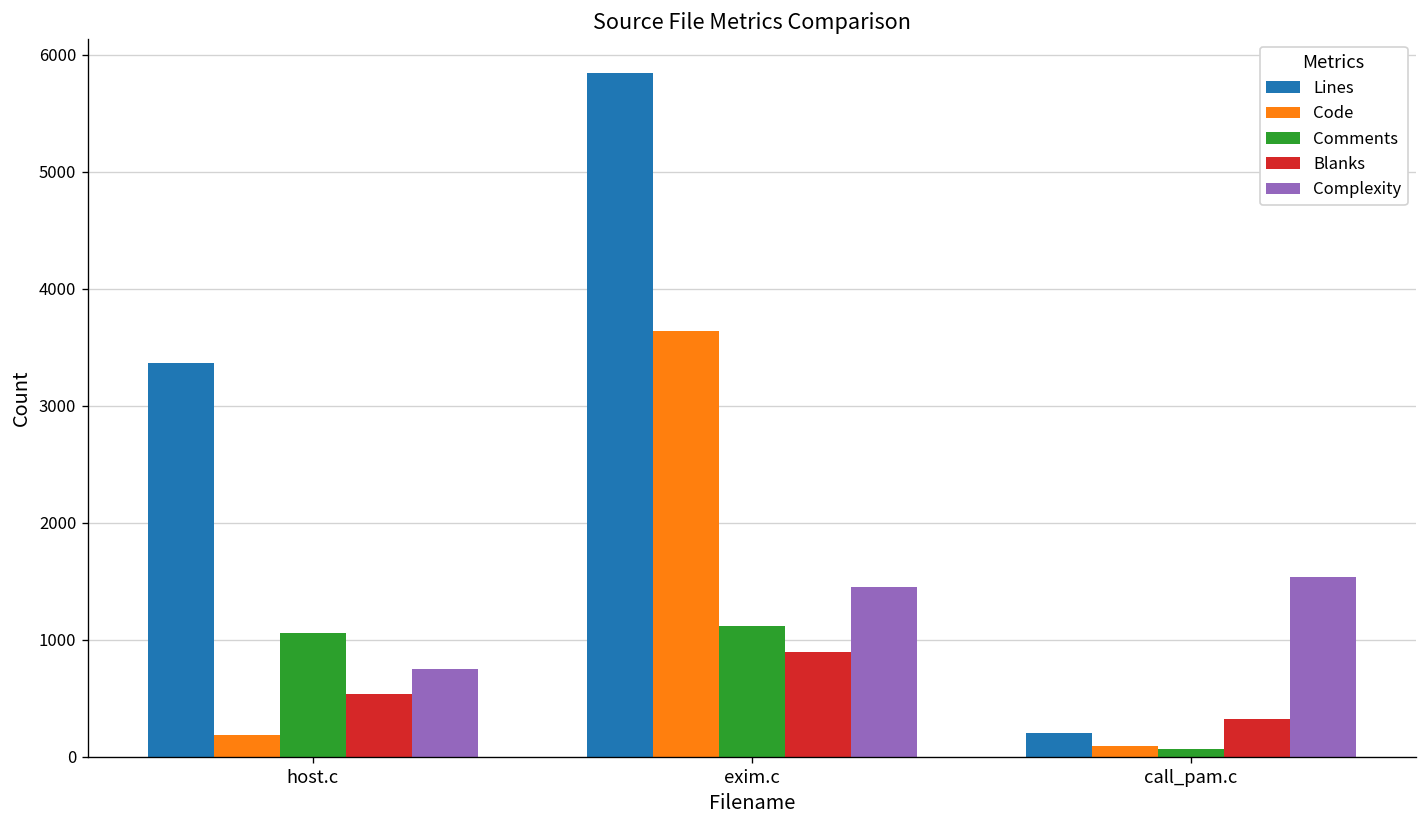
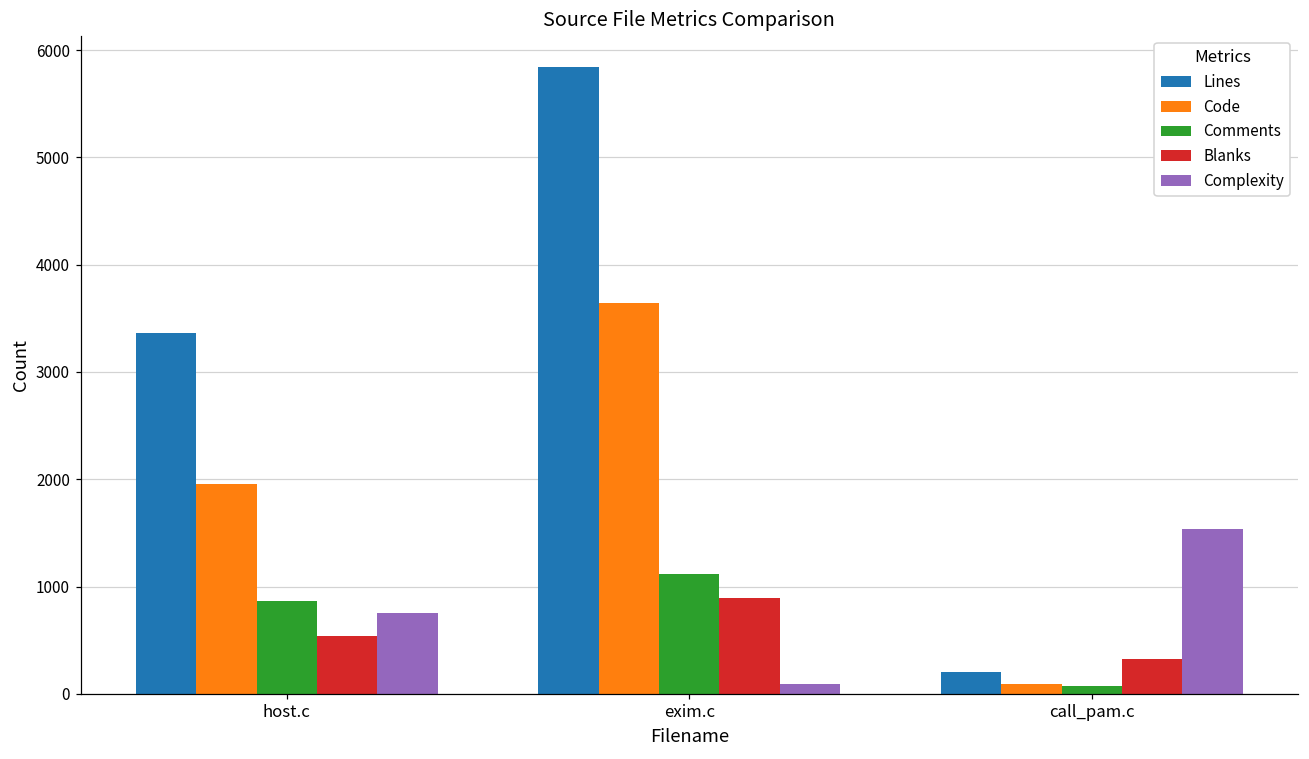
  {
    "Lines": {
      "host.c": 3400,
      "exim.c": 5800,
      "call_pam.c": 200
    },
    "Code": {
-     "host.c": 200,
+     "host.c": 2000,
      "exim.c": 3600,
      "call_pam.c": 100
    },
    "Comments": {
-     "host.c": 1100,
+     "host.c": 900,
      "exim.c": 1100,
      "call_pam.c": 100
    },
    "Blanks": {
      "host.c": 500,
      "exim.c": 900,
      "call_pam.c": 300
    },
    "Complexity": {
      "host.c": 800,
-     "exim.c": 1500,
+     "exim.c": 100,
      "call_pam.c": 1500
    }
  }
